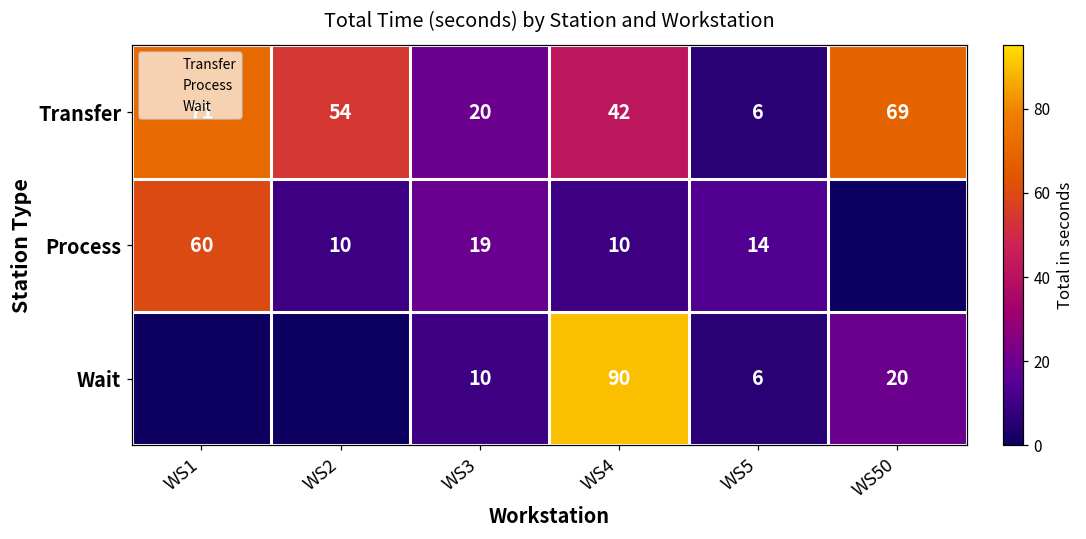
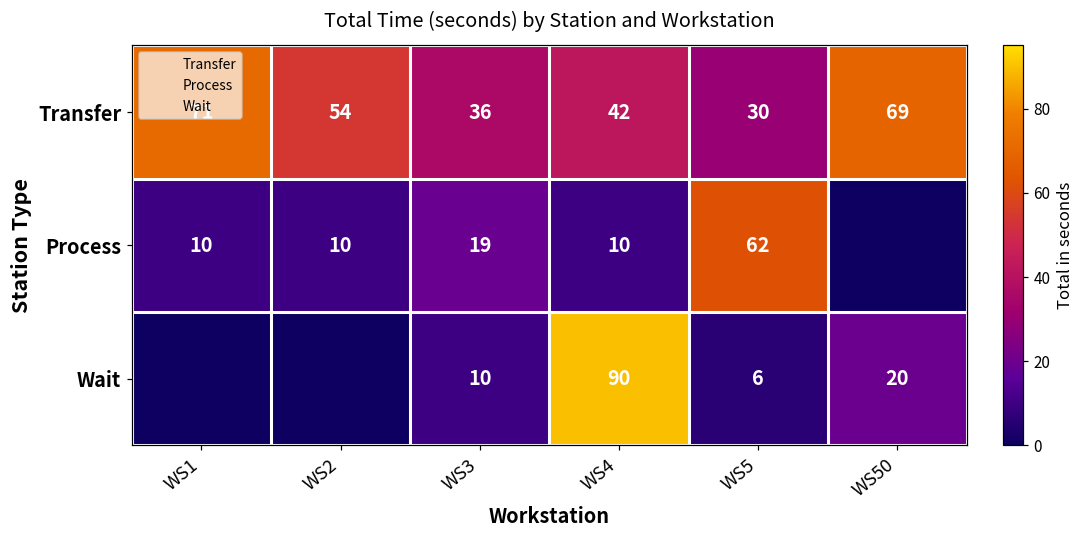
  {
    "Transfer": {
      "WS2": 54,
-     "WS3": 20,
+     "WS3": 36,
      "WS4": 42,
-     "WS5": 6,
+     "WS5": 30,
      "WS50": 69
    },
    "Process": {
-     "WS1": 60,
+     "WS1": 10,
      "WS2": 10,
      "WS3": 19,
      "WS4": 10,
-     "WS5": 14
+     "WS5": 62
    },
    "Wait": {
      "WS3": 10,
      "WS4": 90,
      "WS5": 6,
      "WS50": 20
    }
  }
